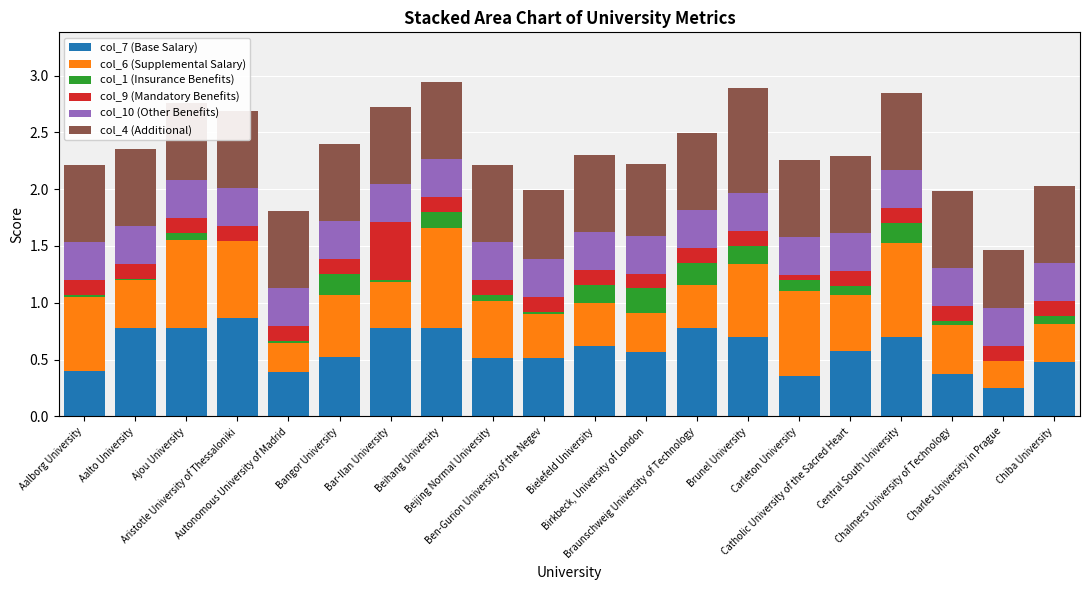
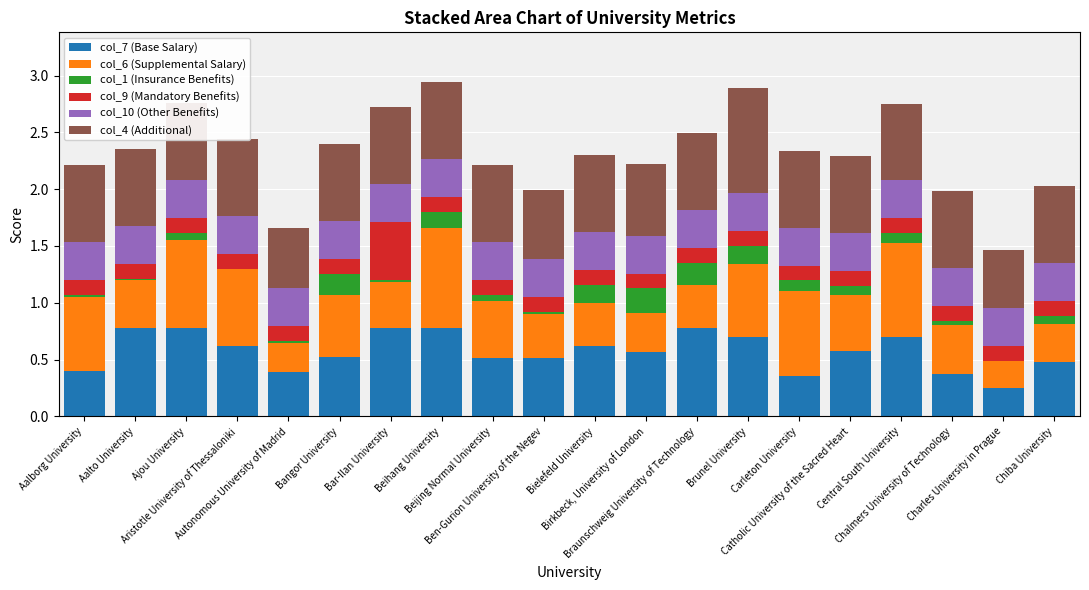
  {
    "col_7 (Base Salary)": {
      "Aalborg University": 0.40,
      "Aalto University": 0.78,
      "Ajou University": 0.78,
-     "Aristotle University of Thessaloniki": 0.87,
+     "Aristotle University of Thessaloniki": 0.62,
      "Autonomous University of Madrid": 0.39,
      "Bangor University": 0.52,
      "Bar-Ilan University": 0.78,
      "Beihang University": 0.78,
      "Beijing Normal University": 0.52,
      "Ben-Gurion University of the Negev": 0.52,
      "Bielefeld University": 0.62,
      "Birkbeck, University of London": 0.57,
      "Braunschweig University of Technology": 0.78,
      "Brunel University": 0.69,
      "Carleton University": 0.35,
      "Catholic University of the Sacred Heart": 0.58,
      "Central South University": 0.69,
      "Chalmers University of Technology": 0.37,
      "Charles University in Prague": 0.25,
      "Chiba University": 0.48
    },
    "col_6 (Supplemental Salary)": {
      "Aalborg University": 0.65,
      "Aalto University": 0.42,
      "Ajou University": 0.77,
      "Aristotle University of Thessaloniki": 0.67,
      "Autonomous University of Madrid": 0.25,
      "Bangor University": 0.55,
      "Bar-Ilan University": 0.40,
      "Beihang University": 0.88,
      "Beijing Normal University": 0.50,
      "Ben-Gurion University of the Negev": 0.38,
      "Bielefeld University": 0.38,
      "Birkbeck, University of London": 0.34,
      "Braunschweig University of Technology": 0.38,
      "Brunel University": 0.65,
      "Carleton University": 0.75,
      "Catholic University of the Sacred Heart": 0.50,
      "Central South University": 0.83,
      "Chalmers University of Technology": 0.43,
      "Charles University in Prague": 0.24,
      "Chiba University": 0.33
    },
    "col_1 (Insurance Benefits)": {
      "Ajou University": 0.06,
      "Bangor University": 0.18,
      "Beihang University": 0.14,
      "Beijing Normal University": 0.06,
      "Bielefeld University": 0.16,
      "Birkbeck, University of London": 0.22,
      "Braunschweig University of Technology": 0.20,
      "Brunel University": 0.16,
      "Carleton University": 0.09,
      "Catholic University of the Sacred Heart": 0.08,
-     "Central South University": 0.18,
+     "Central South University": 0.09,
      "Chalmers University of Technology": 0.04,
      "Charles University in Prague": 0.00,
      "Chiba University": 0.07
    },
    "col_9 (Mandatory Benefits)": {
      "Aalborg University": 0.13,
      "Aalto University": 0.13,
      "Ajou University": 0.13,
      "Aristotle University of Thessaloniki": 0.13,
      "Autonomous University of Madrid": 0.14,
      "Bangor University": 0.13,
      "Bar-Ilan University": 0.51,
      "Beihang University": 0.13,
      "Beijing Normal University": 0.13,
      "Ben-Gurion University of the Negev": 0.13,
      "Bielefeld University": 0.13,
      "Birkbeck, University of London": 0.13,
      "Braunschweig University of Technology": 0.13,
      "Brunel University": 0.13,
-     "Carleton University": 0.05,
+     "Carleton University": 0.13,
      "Catholic University of the Sacred Heart": 0.13,
      "Central South University": 0.13,
      "Chalmers University of Technology": 0.13,
      "Charles University in Prague": 0.14,
      "Chiba University": 0.13
    },
    "col_10 (Other Benefits)": {
      "Aalborg University": 0.33,
      "Aalto University": 0.33,
      "Ajou University": 0.33,
      "Aristotle University of Thessaloniki": 0.33,
      "Autonomous University of Madrid": 0.33,
      "Bangor University": 0.33,
      "Bar-Ilan University": 0.33,
      "Beihang University": 0.33,
      "Beijing Normal University": 0.33,
      "Ben-Gurion University of the Negev": 0.33,
      "Bielefeld University": 0.33,
      "Birkbeck, University of London": 0.33,
      "Braunschweig University of Technology": 0.33,
      "Brunel University": 0.33,
      "Carleton University": 0.33,
      "Catholic University of the Sacred Heart": 0.33,
      "Central South University": 0.33,
      "Chalmers University of Technology": 0.33,
      "Charles University in Prague": 0.33,
      "Chiba University": 0.33
    },
    "col_4 (Additional)": {
      "Aalborg University": 0.68,
      "Aalto University": 0.68,
-     "Autonomous University of Madrid": 0.68,
+     "Autonomous University of Madrid": 0.53,
      "Bangor University": 0.68,
      "Bar-Ilan University": 0.68,
      "Beihang University": 0.68,
      "Beijing Normal University": 0.68,
      "Ben-Gurion University of the Negev": 0.61,
      "Bielefeld University": 0.68,
      "Birkbeck, University of London": 0.63,
      "Braunschweig University of Technology": 0.68,
      "Brunel University": 0.93,
      "Carleton University": 0.68,
      "Catholic University of the Sacred Heart": 0.68,
      "Central South University": 0.68,
      "Chalmers University of Technology": 0.68,
      "Charles University in Prague": 0.51,
      "Chiba University": 0.68
    }
  }
